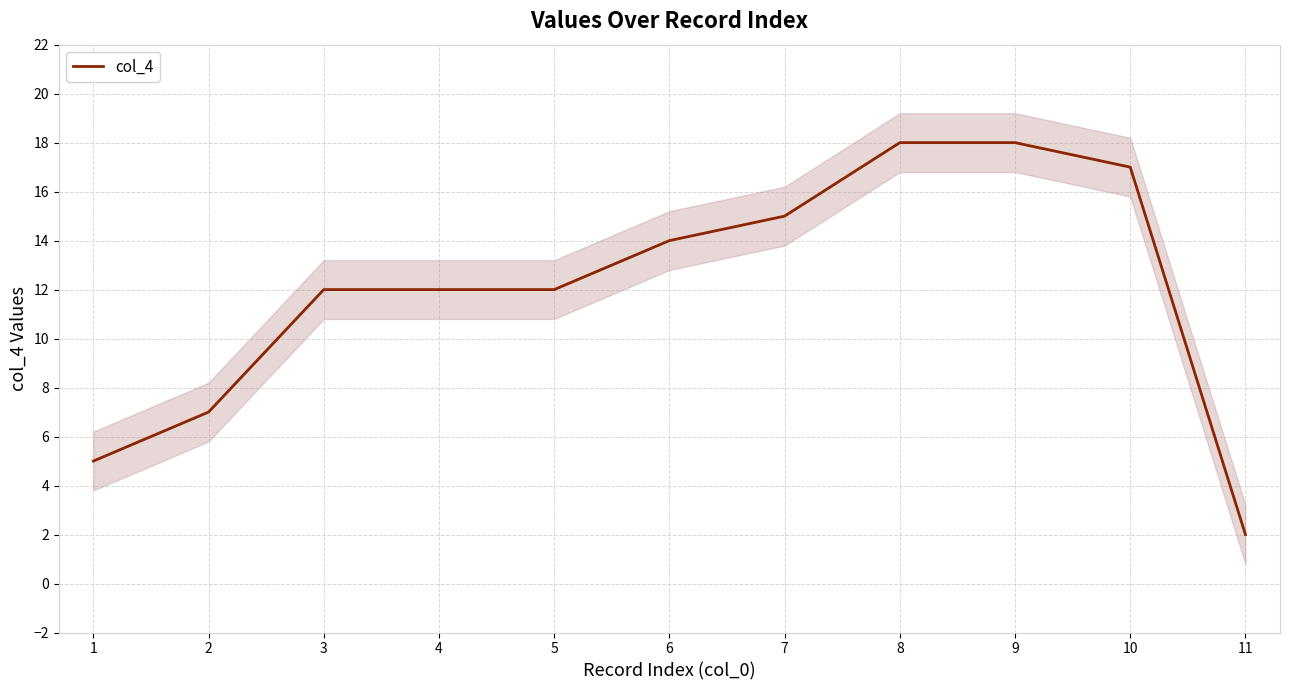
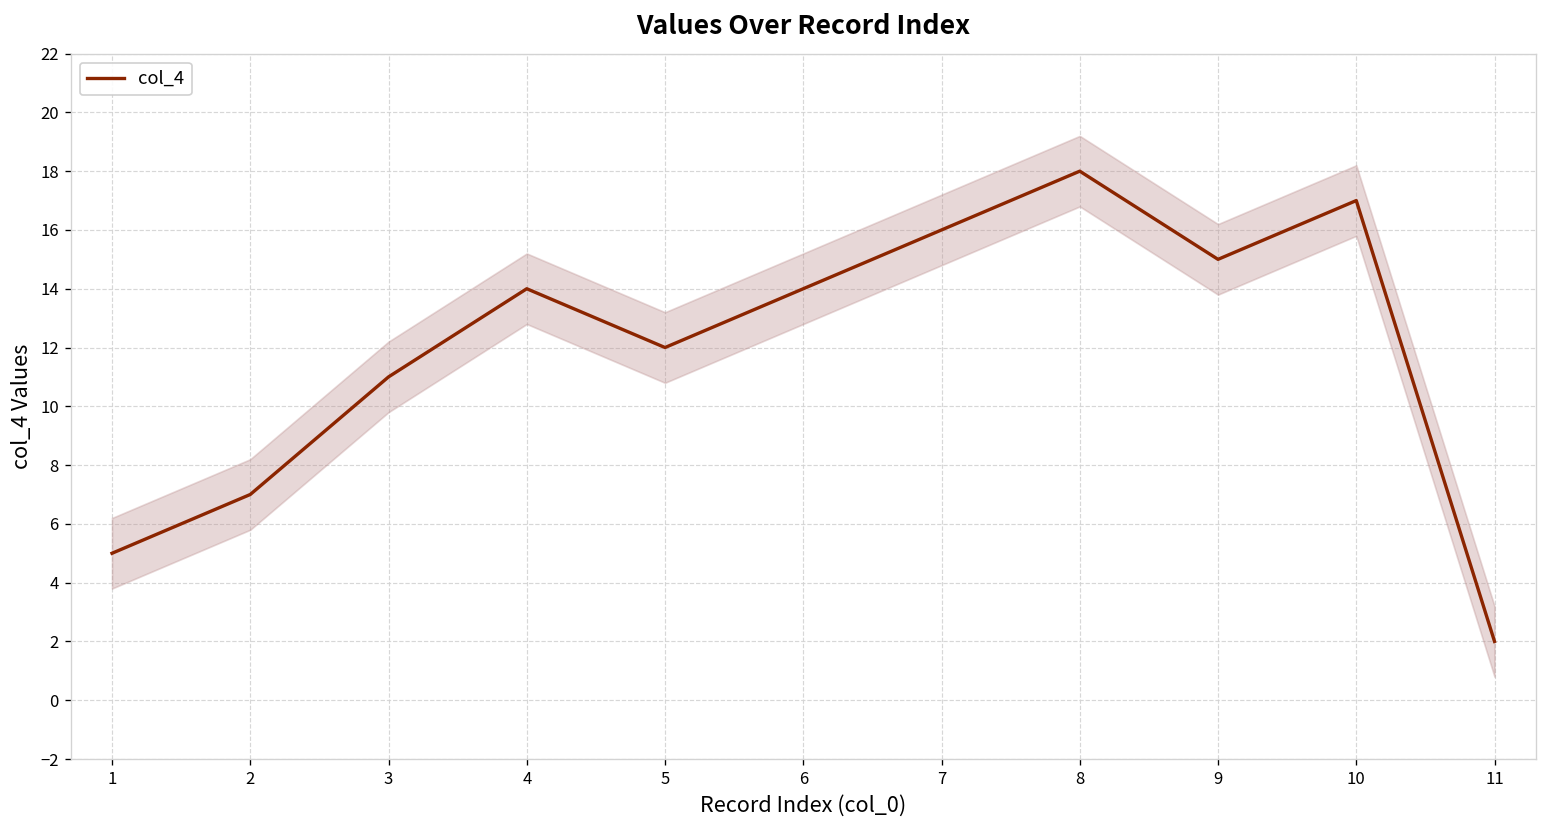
  {
    "col_4": {
      "1": 5,
      "2": 7,
-     "3": 12,
-     "4": 12,
+     "3": 11,
+     "4": 14,
      "5": 12,
      "6": 14,
-     "7": 15,
+     "7": 16,
      "8": 18,
-     "9": 18,
+     "9": 15,
      "10": 17,
      "11": 2
    }
  }
